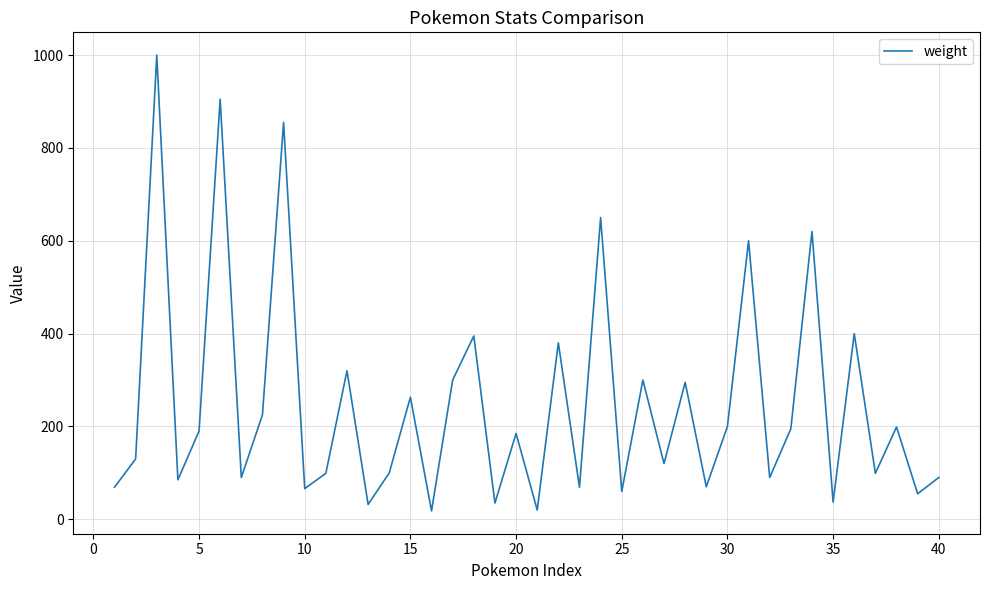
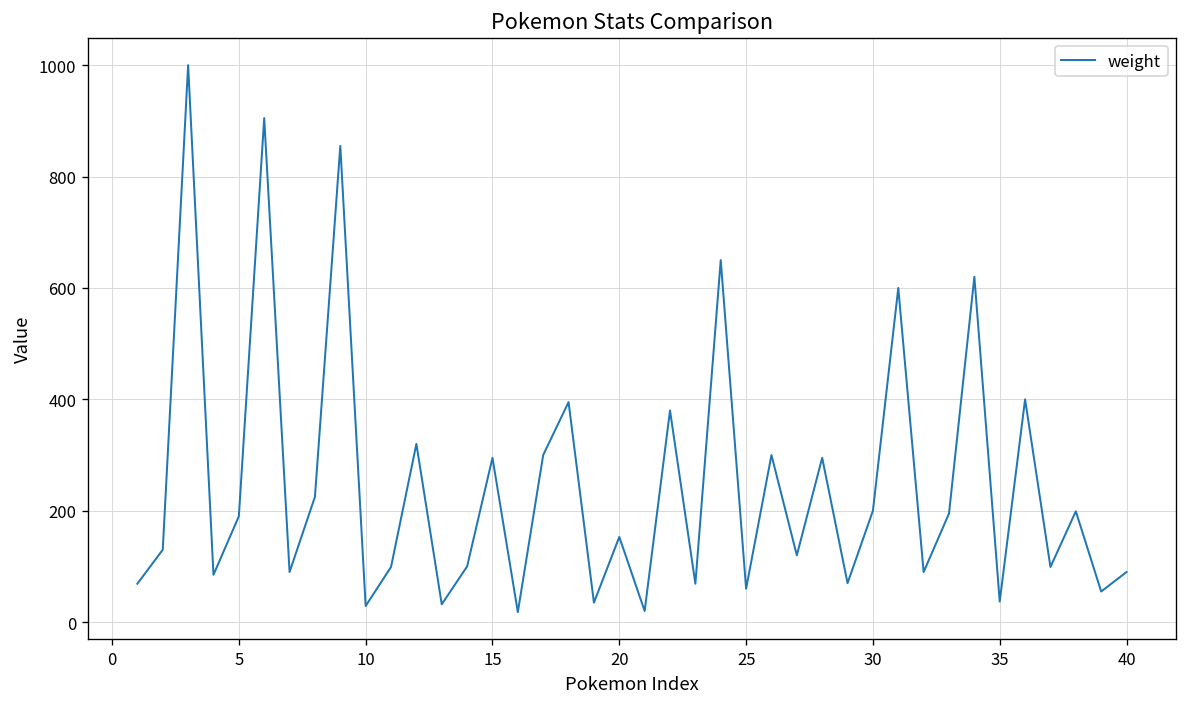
  {
    "5": 190,
-   "10": 70,
-   "15": 260,
-   "20": 190,
+   "10": 30,
+   "15": 300,
+   "20": 150,
    "25": 60,
    "30": 200,
    "35": 40,
    "40": 90
  }
